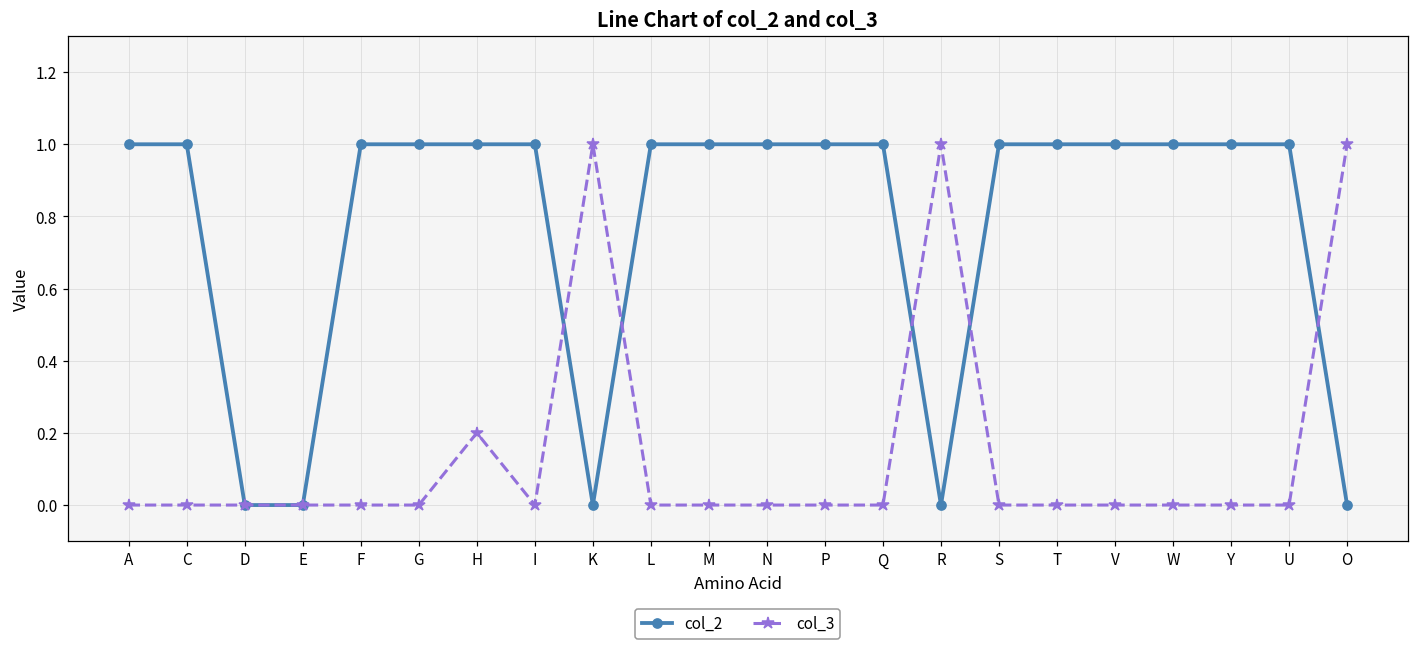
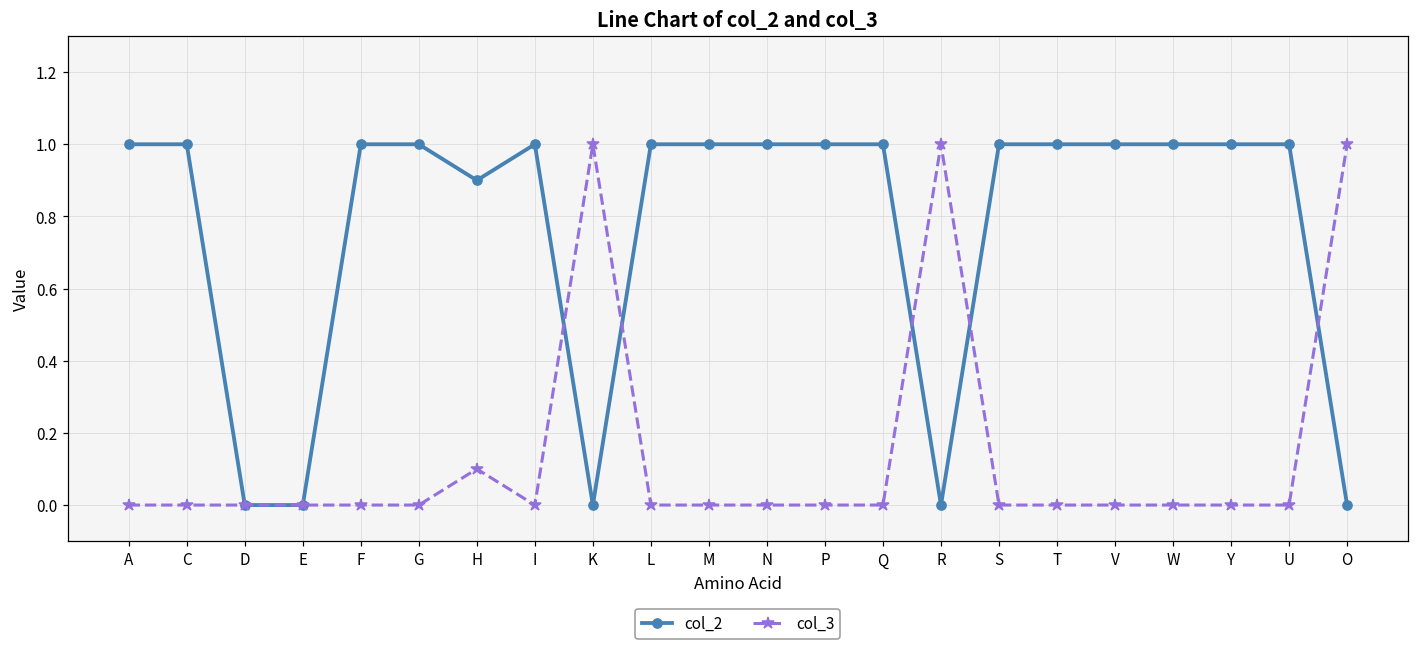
  {
    "col_2": {
      "A": 1.0,
      "C": 1.0,
      "F": 1.0,
      "G": 1.0,
-     "H": 1.0,
+     "H": 0.9,
      "I": 1.0,
      "K": 0.0,
      "L": 1.0,
      "M": 1.0,
      "N": 1.0,
      "P": 1.0,
      "Q": 1.0,
      "R": 0.0,
      "S": 1.0,
      "T": 1.0,
      "V": 1.0,
      "W": 1.0,
      "Y": 1.0,
      "U": 1.0,
      "O": 0.0
    },
    "col_3": {
      "A": 0.0,
      "C": 0.0,
      "F": 0.0,
      "G": 0.0,
-     "H": 0.2,
+     "H": 0.1,
      "I": 0.0,
      "K": 1.0,
      "L": 0.0,
      "M": 0.0,
      "N": 0.0,
      "P": 0.0,
      "Q": 0.0,
      "R": 1.0,
      "S": 0.0,
      "T": 0.0,
      "V": 0.0,
      "W": 0.0,
      "Y": 0.0,
      "U": 0.0,
      "O": 1.0
    }
  }
